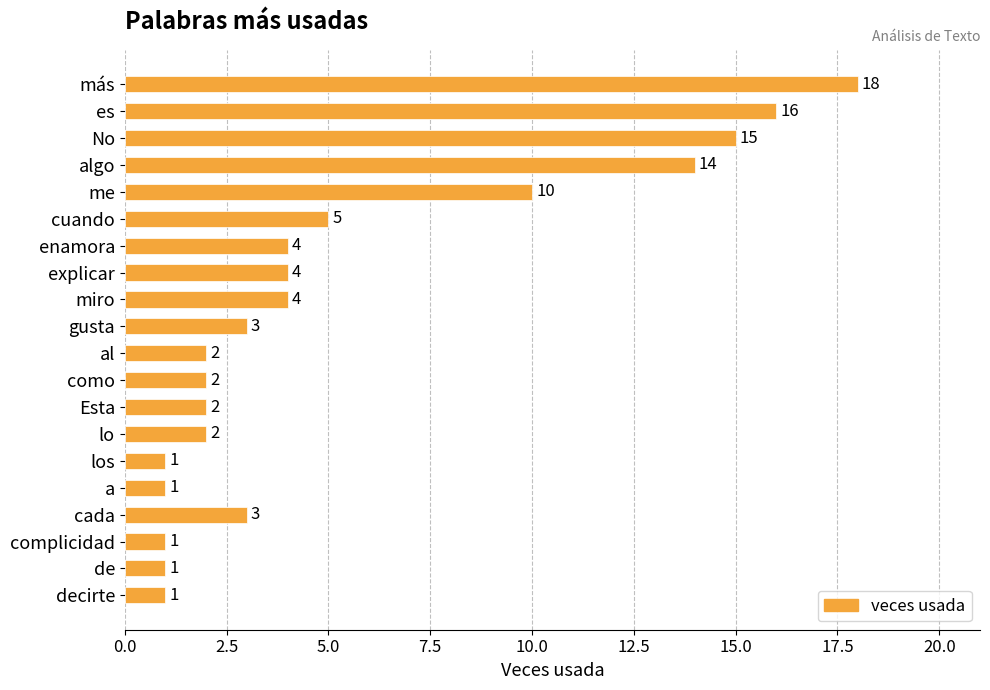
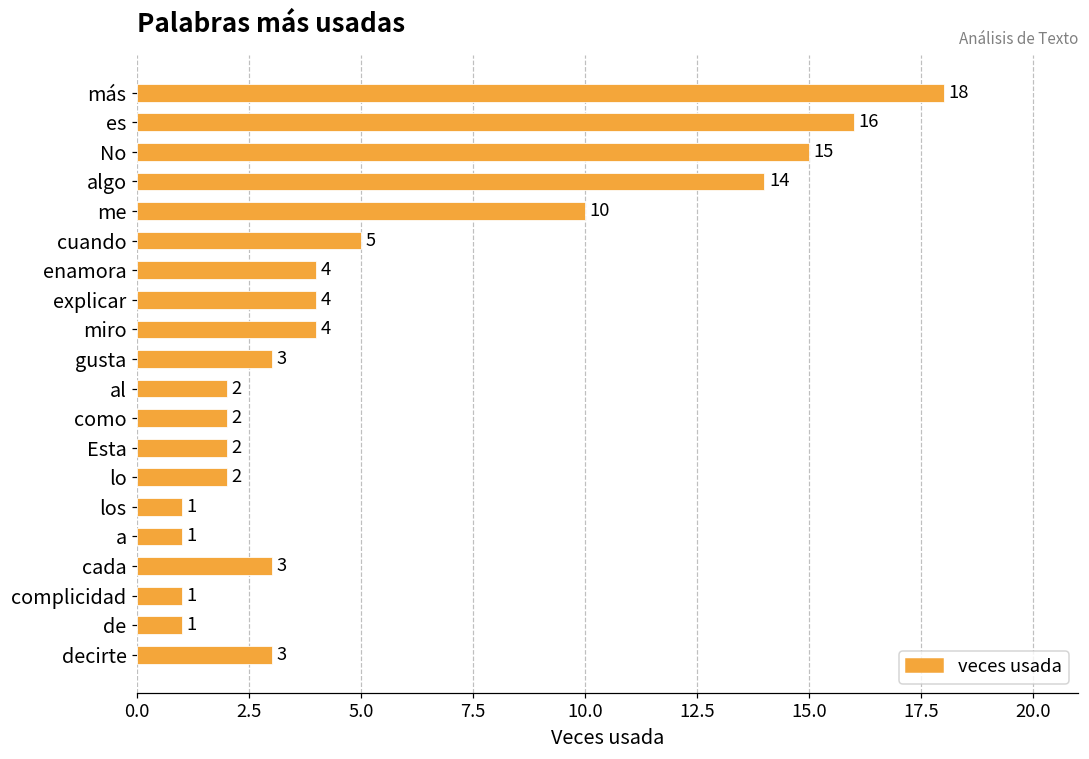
  {
    "más": 18,
    "es": 16,
    "No": 15,
    "algo": 14,
    "me": 10,
    "cuando": 5,
    "enamora": 4,
    "explicar": 4,
    "miro": 4,
    "gusta": 3,
    "al": 2,
    "como": 2,
    "Esta": 2,
    "lo": 2,
    "los": 1,
    "a": 1,
    "cada": 3,
    "complicidad": 1,
    "de": 1,
-   "decirte": 1
+   "decirte": 3
  }
